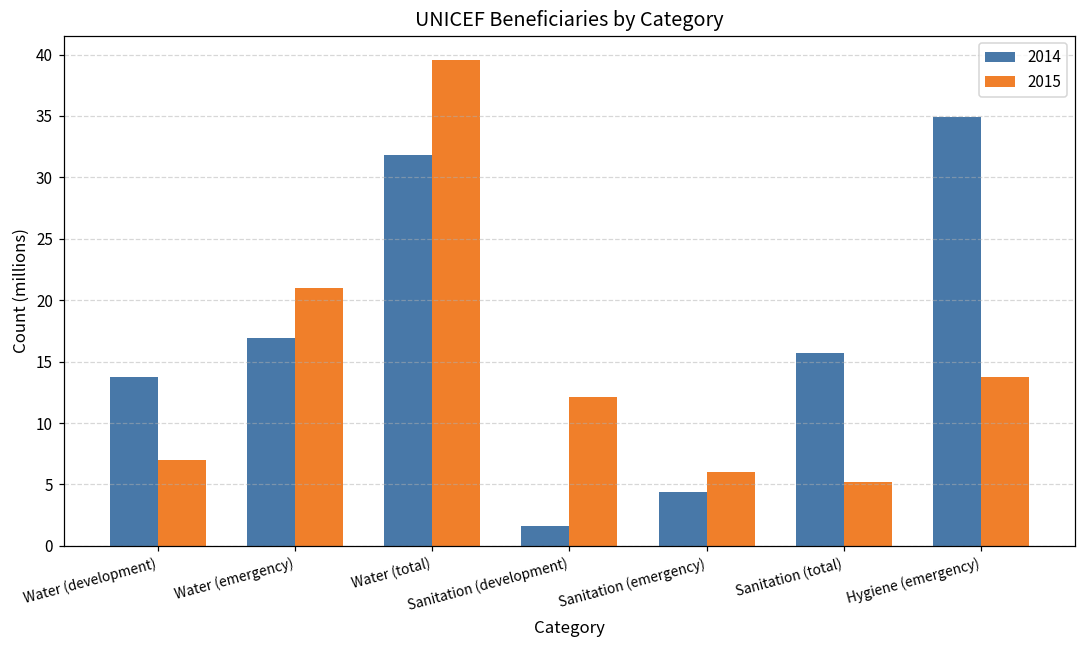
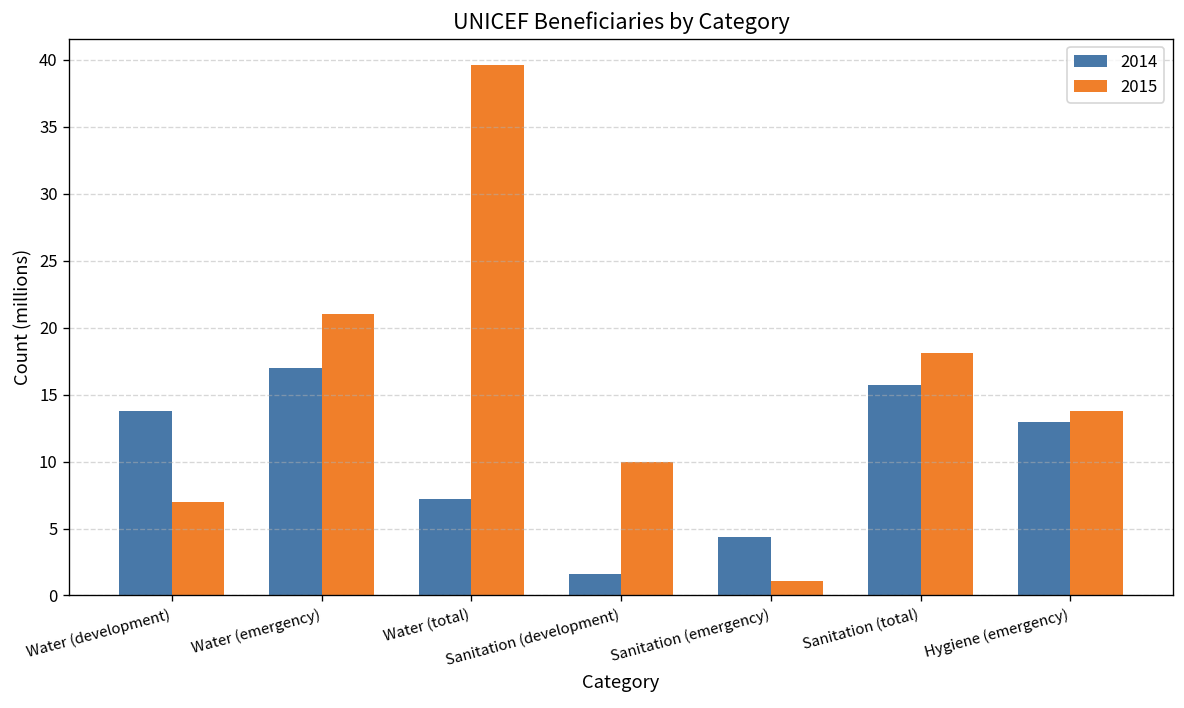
  {
    "2014": {
      "Water (development)": 13.8,
      "Water (emergency)": 17.0,
-     "Water (total)": 31.8,
+     "Water (total)": 7.2,
      "Sanitation (development)": 1.6,
      "Sanitation (emergency)": 4.4,
      "Sanitation (total)": 15.7,
-     "Hygiene (emergency)": 35.0
+     "Hygiene (emergency)": 12.9
    },
    "2015": {
      "Water (development)": 7.0,
      "Water (emergency)": 21.0,
      "Water (total)": 39.6,
-     "Sanitation (development)": 12.1,
-     "Sanitation (emergency)": 6.0,
-     "Sanitation (total)": 5.2,
+     "Sanitation (development)": 10.0,
+     "Sanitation (emergency)": 1.1,
+     "Sanitation (total)": 18.1,
      "Hygiene (emergency)": 13.8
    }
  }
